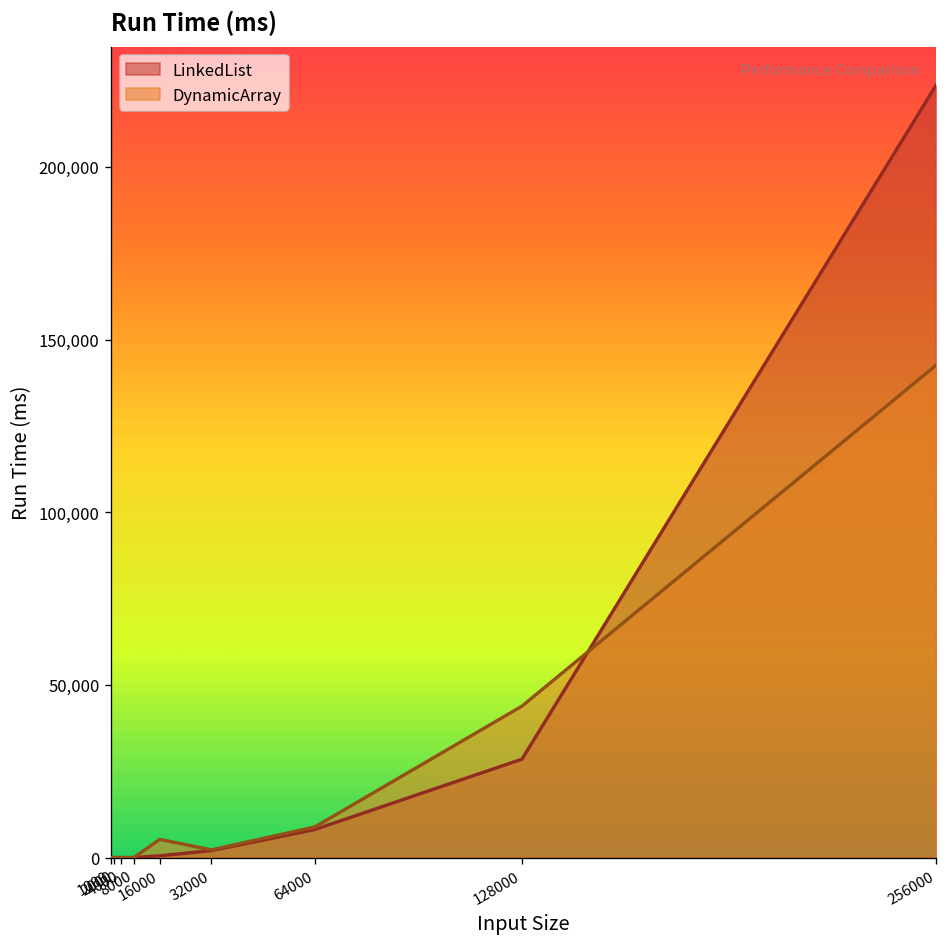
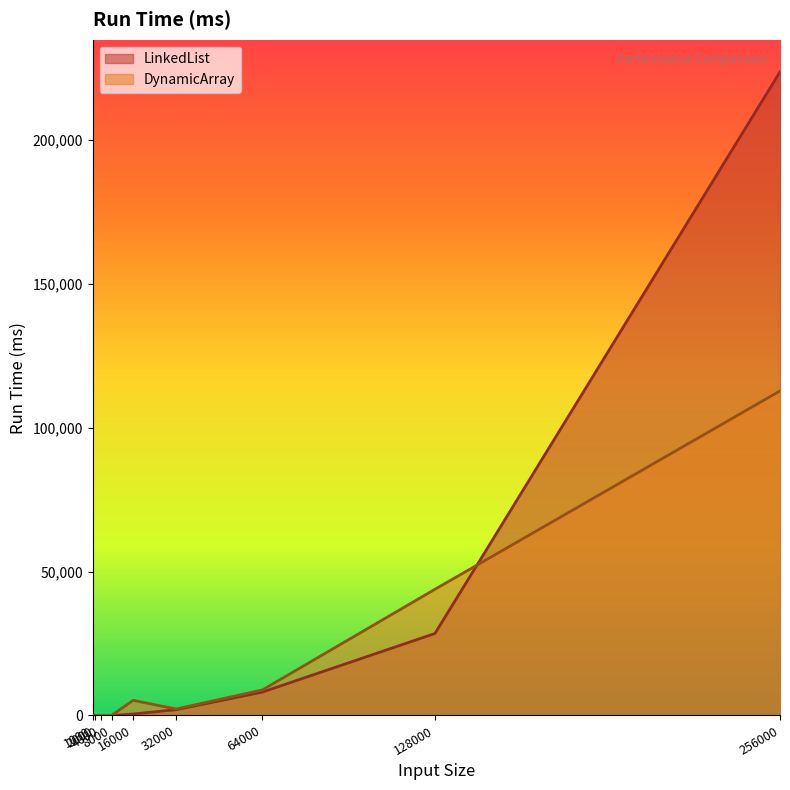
  {
    "LinkedList": {
      "16000": "1,000",
      "128000": "28,000",
      "256000": "224,000"
    },
    "DynamicArray": {
      "16000": "5,000",
      "128000": "44,000",
-     "256000": "143,000"
+     "256000": "113,000"
    }
  }
